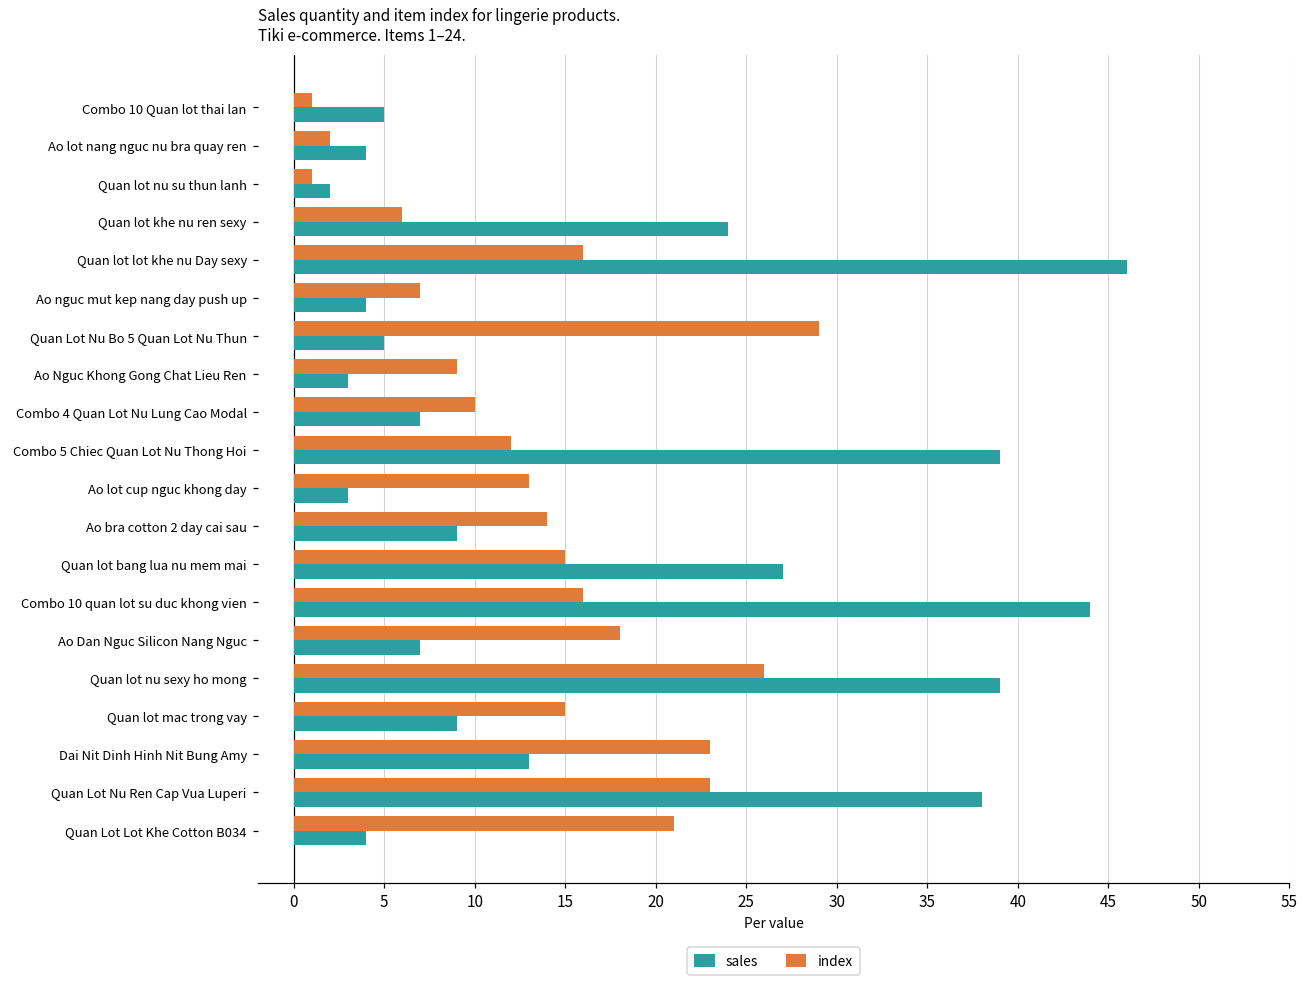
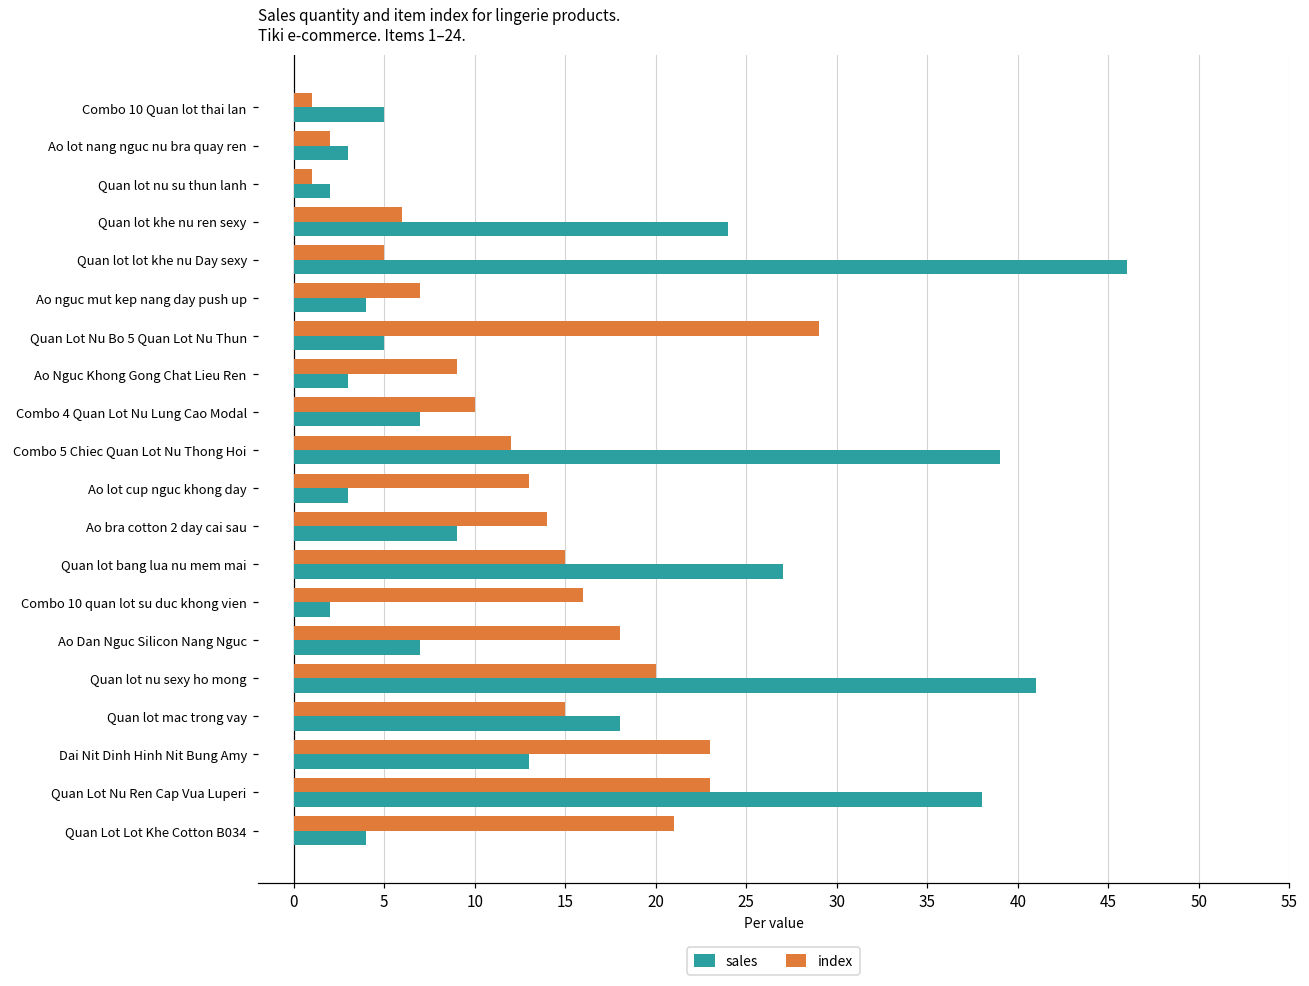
  {
    "sales": {
      "Combo 10 Quan lot thai lan": 5,
-     "Ao lot nang nguc nu bra quay ren": 4,
+     "Ao lot nang nguc nu bra quay ren": 3,
      "Quan lot nu su thun lanh": 2,
      "Quan lot khe nu ren sexy": 24,
      "Quan lot lot khe nu Day sexy": 46,
      "Ao nguc mut kep nang day push up": 4,
      "Quan Lot Nu Bo 5 Quan Lot Nu Thun": 5,
      "Ao Nguc Khong Gong Chat Lieu Ren": 3,
      "Combo 4 Quan Lot Nu Lung Cao Modal": 7,
      "Combo 5 Chiec Quan Lot Nu Thong Hoi": 39,
      "Ao lot cup nguc khong day": 3,
      "Ao bra cotton 2 day cai sau": 9,
      "Quan lot bang lua nu mem mai": 27,
-     "Combo 10 quan lot su duc khong vien": 44,
+     "Combo 10 quan lot su duc khong vien": 2,
      "Ao Dan Nguc Silicon Nang Nguc": 7,
-     "Quan lot nu sexy ho mong": 39,
-     "Quan lot mac trong vay": 9,
+     "Quan lot nu sexy ho mong": 41,
+     "Quan lot mac trong vay": 18,
      "Dai Nit Dinh Hinh Nit Bung Amy": 13,
      "Quan Lot Nu Ren Cap Vua Luperi": 38,
      "Quan Lot Lot Khe Cotton B034": 4
    },
    "index": {
      "Combo 10 Quan lot thai lan": 1,
      "Ao lot nang nguc nu bra quay ren": 2,
      "Quan lot nu su thun lanh": 1,
      "Quan lot khe nu ren sexy": 6,
-     "Quan lot lot khe nu Day sexy": 16,
+     "Quan lot lot khe nu Day sexy": 5,
      "Ao nguc mut kep nang day push up": 7,
      "Quan Lot Nu Bo 5 Quan Lot Nu Thun": 29,
      "Ao Nguc Khong Gong Chat Lieu Ren": 9,
      "Combo 4 Quan Lot Nu Lung Cao Modal": 10,
      "Combo 5 Chiec Quan Lot Nu Thong Hoi": 12,
      "Ao lot cup nguc khong day": 13,
      "Ao bra cotton 2 day cai sau": 14,
      "Quan lot bang lua nu mem mai": 15,
      "Combo 10 quan lot su duc khong vien": 16,
      "Ao Dan Nguc Silicon Nang Nguc": 18,
-     "Quan lot nu sexy ho mong": 26,
+     "Quan lot nu sexy ho mong": 20,
      "Quan lot mac trong vay": 15,
      "Dai Nit Dinh Hinh Nit Bung Amy": 23,
      "Quan Lot Nu Ren Cap Vua Luperi": 23,
      "Quan Lot Lot Khe Cotton B034": 21
    }
  }
